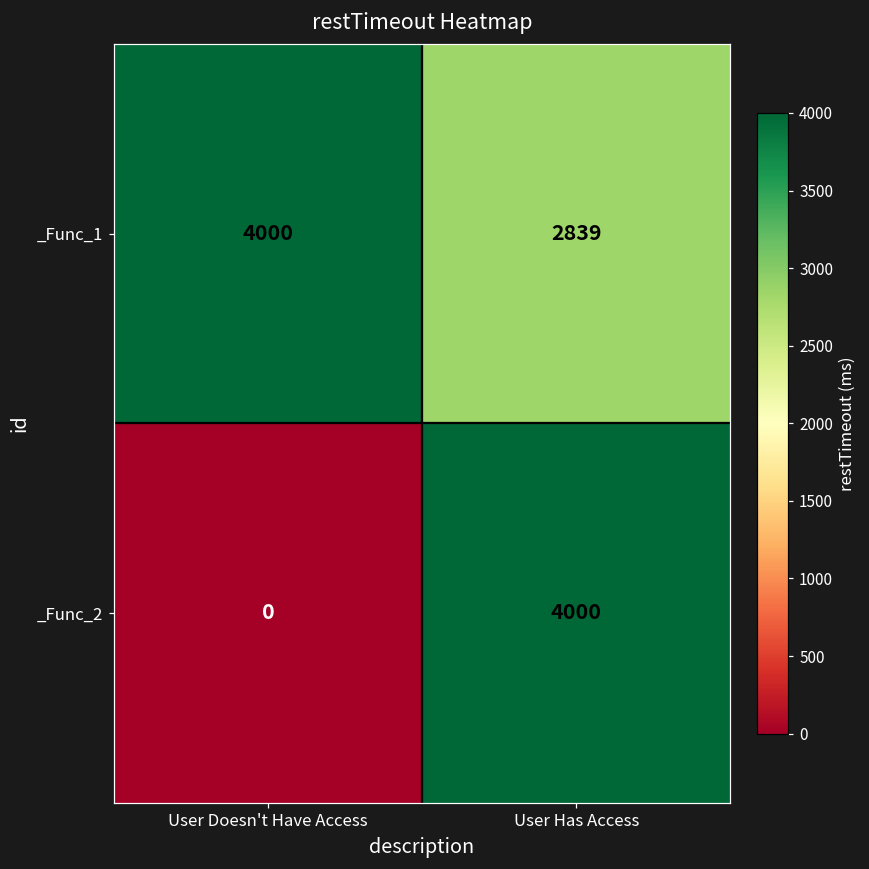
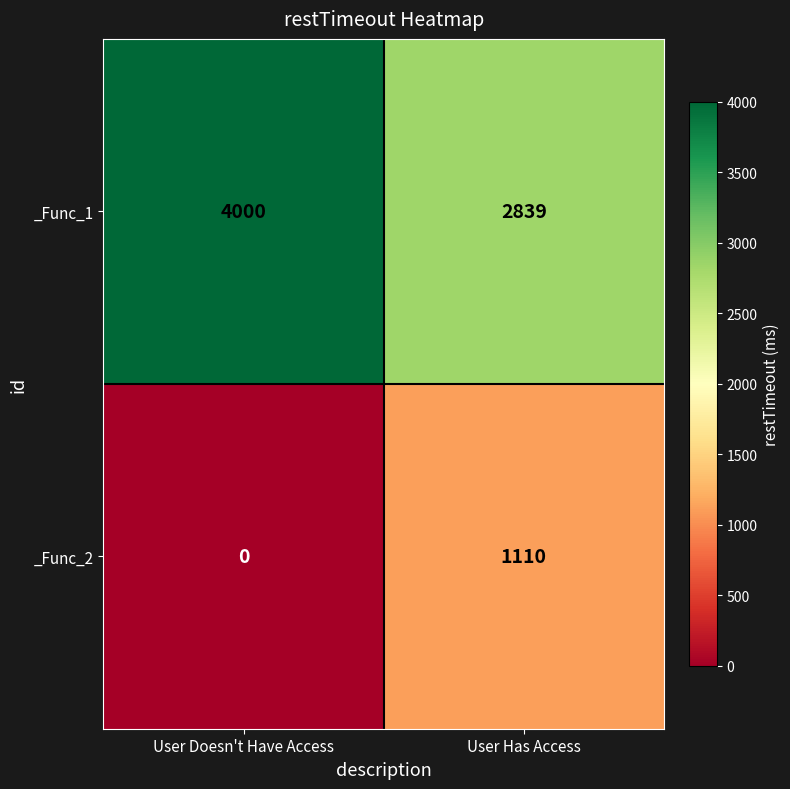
  {
    "_Func_1": {
      "User Doesn't Have Access": 4000,
      "User Has Access": 2839
    },
    "_Func_2": {
      "User Doesn't Have Access": 0,
-     "User Has Access": 4000
+     "User Has Access": 1110
    }
  }
